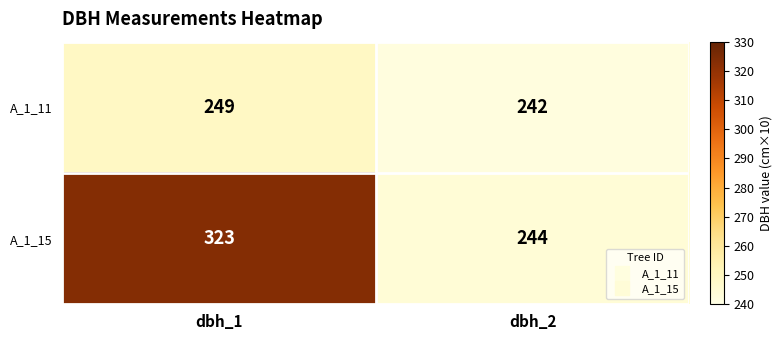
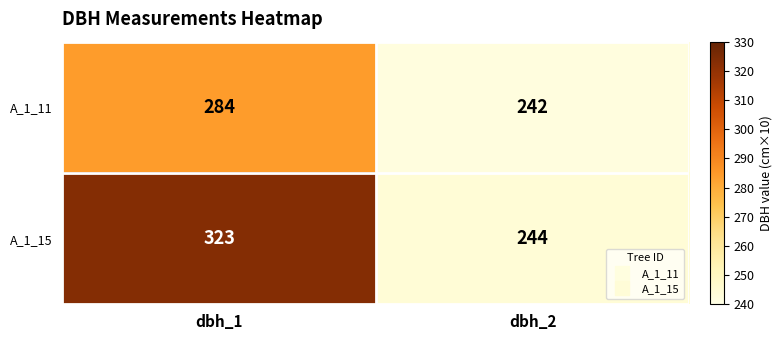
  {
    "A_1_11": {
-     "dbh_1": 249,
+     "dbh_1": 284,
      "dbh_2": 242
    },
    "A_1_15": {
      "dbh_1": 323,
      "dbh_2": 244
    }
  }
